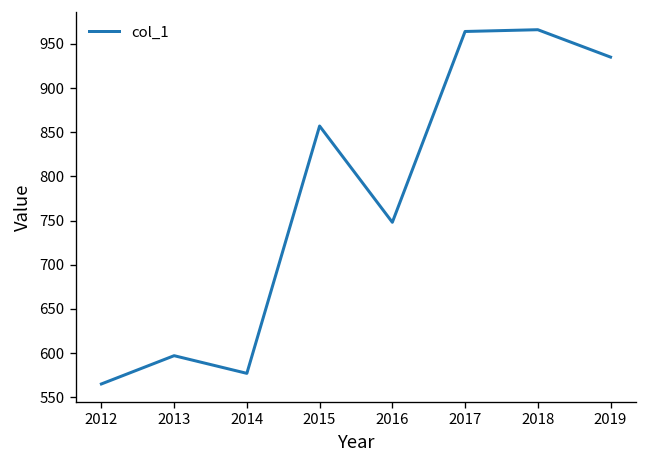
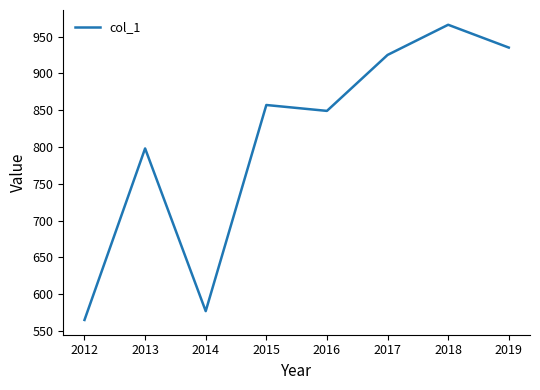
  {
    "2012": 570,
-   "2013": 600,
+   "2013": 800,
    "2014": 580,
    "2015": 860,
-   "2016": 750,
-   "2017": 960,
+   "2016": 850,
+   "2017": 930,
    "2018": 970,
    "2019": 940
  }
